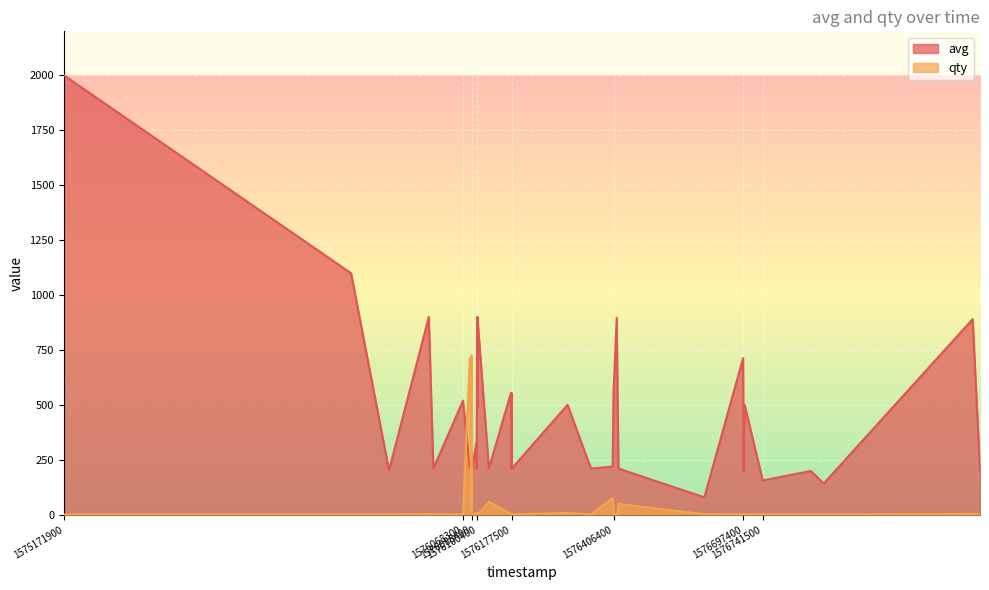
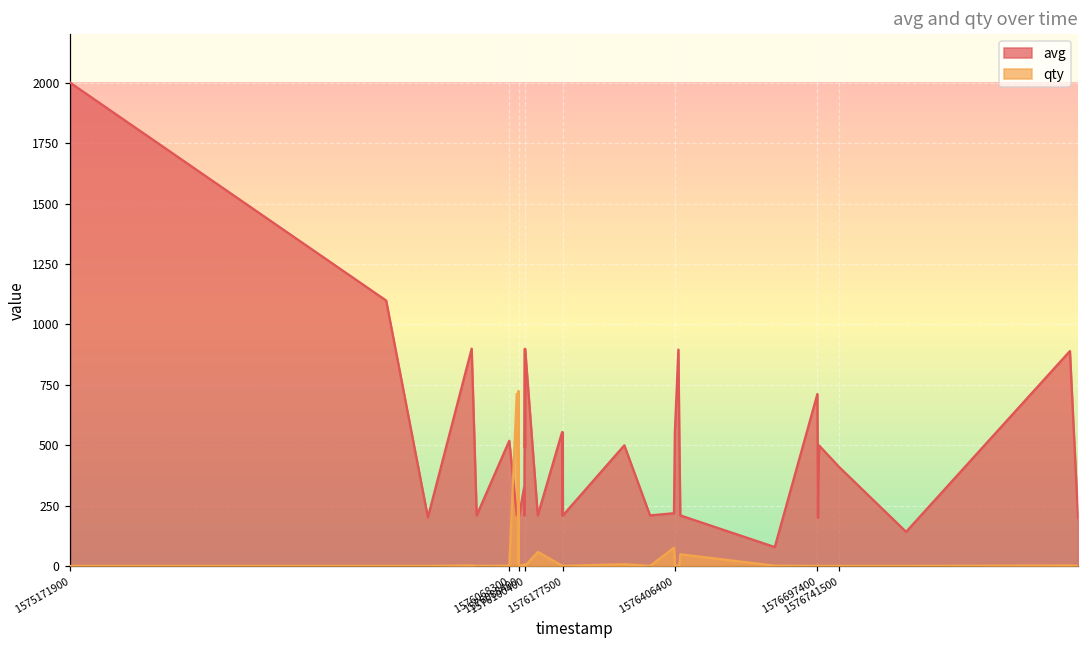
  {
    "avg": {
      "1575171900": 2000,
      "1576068300": 520,
      "1576088400": 210,
      "1576100400": 490,
      "1576177500": 550,
      "1576406400": 550,
      "1576697400": 710,
-     "1576741500": 160
+     "1576741500": 410
    },
    "qty": {
      "1575171900": 0,
      "1576068300": 0,
      "1576088400": 0,
      "1576100400": 10,
      "1576177500": 0,
      "1576406400": 0,
      "1576697400": 0,
      "1576741500": 0
    }
  }
